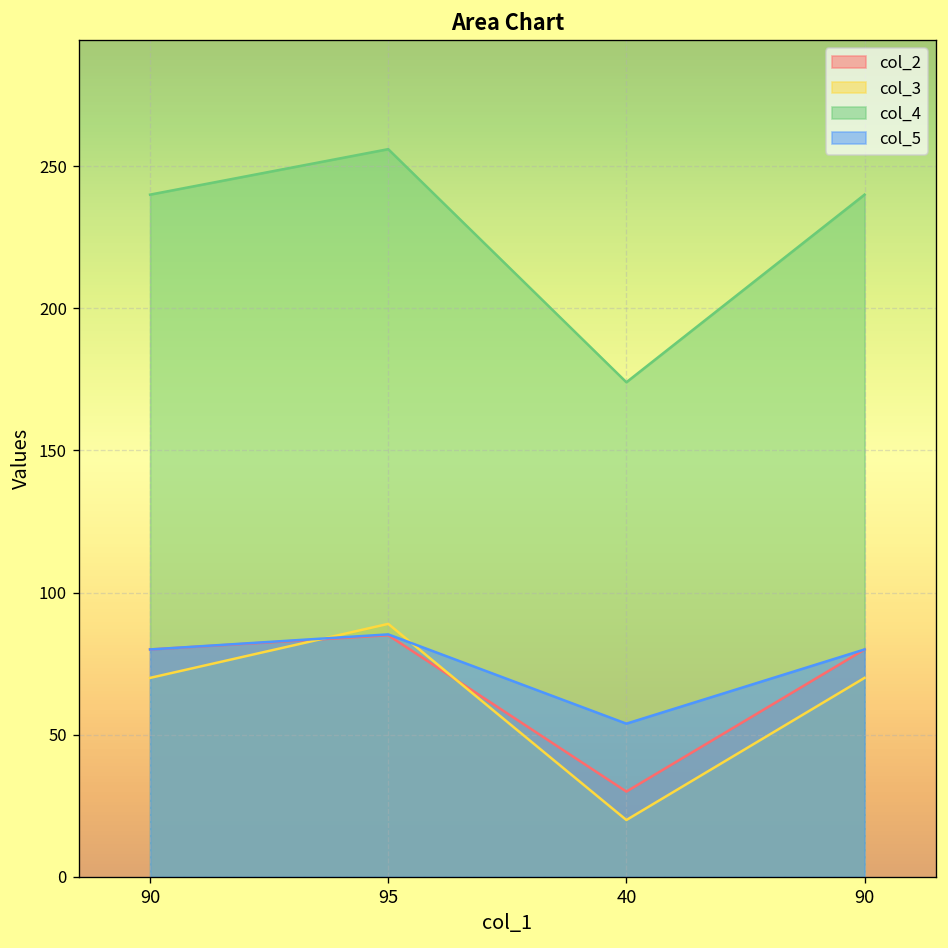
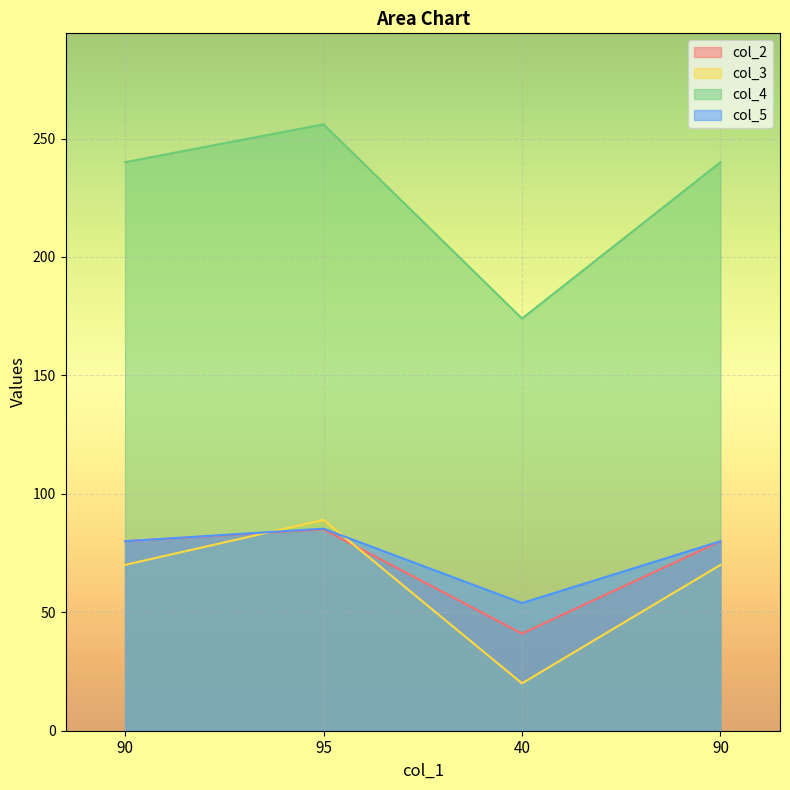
  {
    "col_2": {
-     "40": 30
+     "40": 41
    },
    "col_3": {
      "95": 89,
      "40": 20
    },
    "col_4": {
      "95": 256,
      "40": 174
    },
    "col_5": {
      "40": 54
    }
  }
